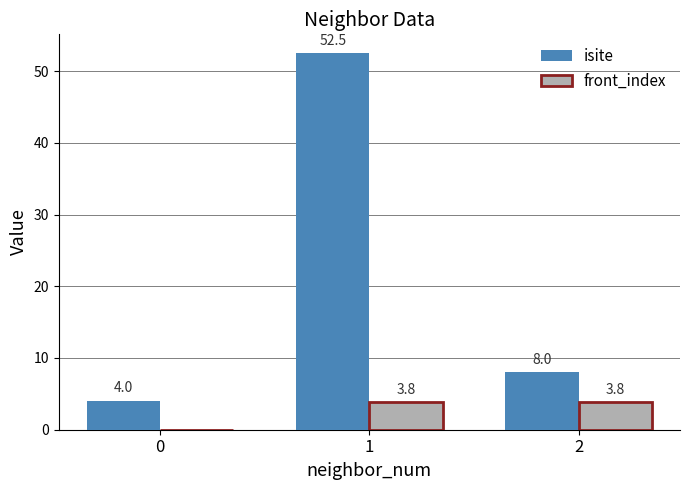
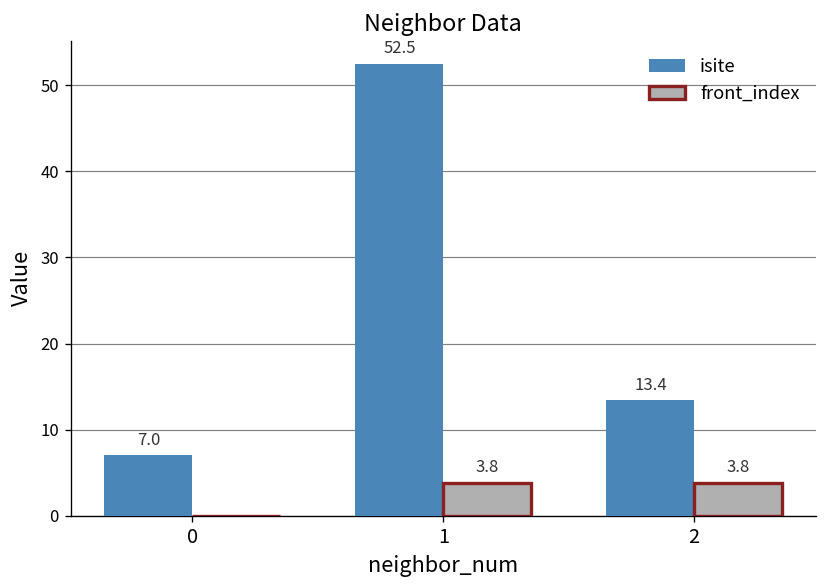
  {
    "isite": {
-     "0": 4.0,
+     "0": 7.0,
      "1": 52.5,
-     "2": 8.0
+     "2": 13.4
    },
    "front_index": {
      "1": 3.8,
      "2": 3.8
    }
  }
